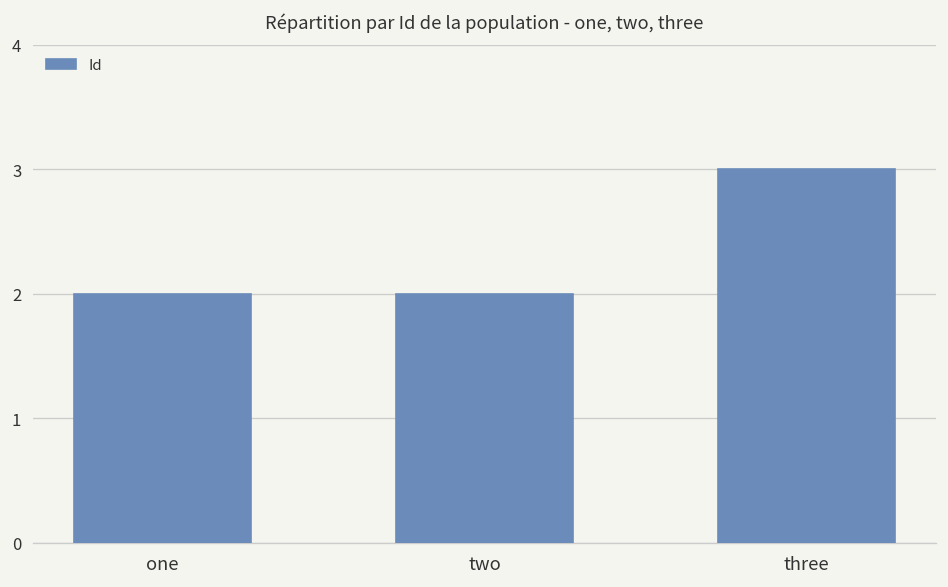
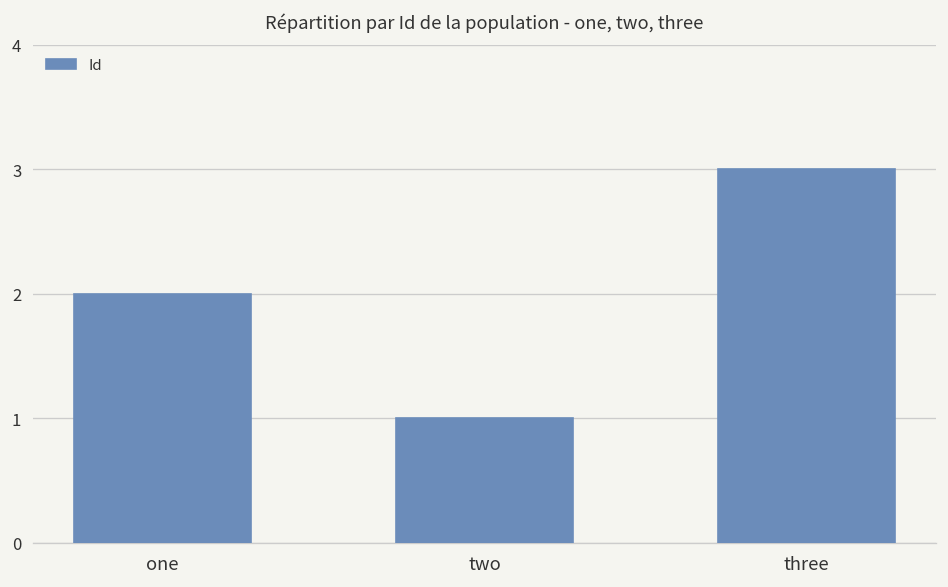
  {
    "one": 2,
-   "two": 2,
+   "two": 1,
    "three": 3
  }
